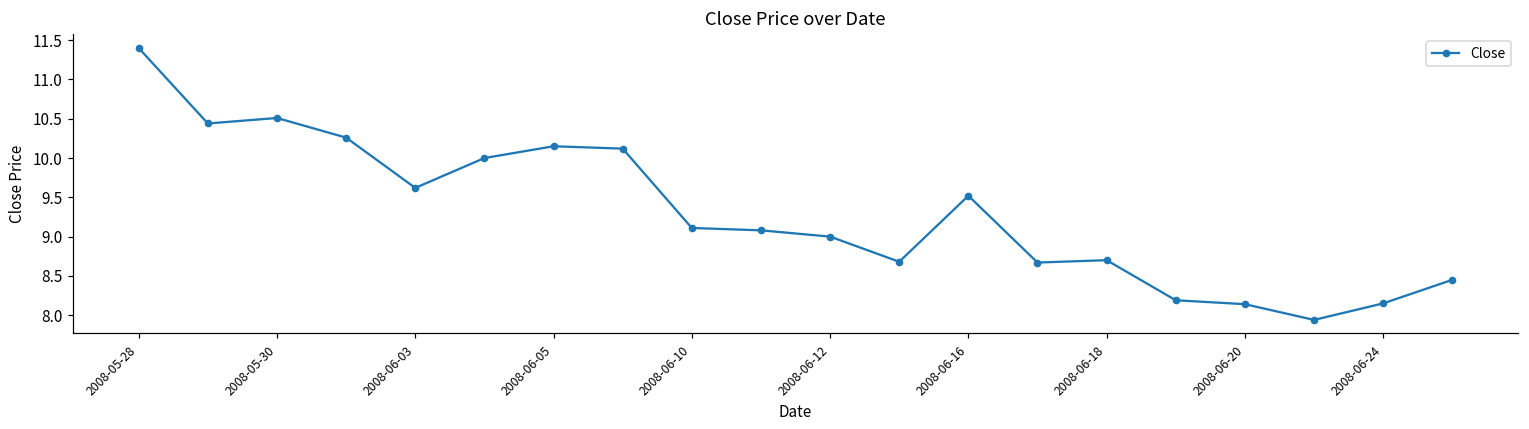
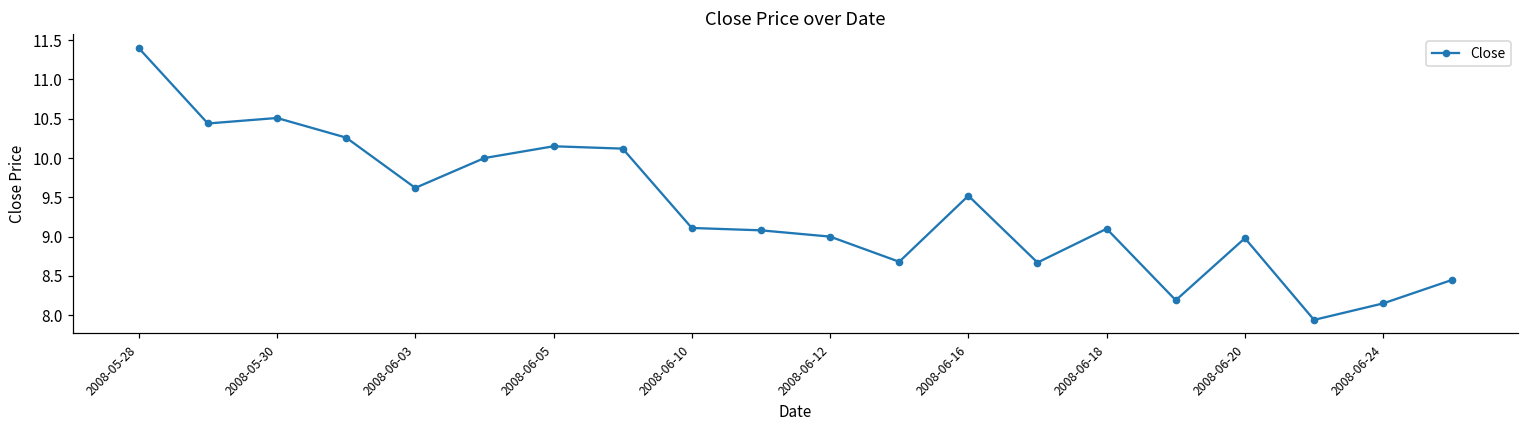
  {
    "2008-05-28": 11.4,
    "2008-05-30": 10.5,
    "2008-06-03": 9.6,
    "2008-06-05": 10.2,
    "2008-06-10": 9.1,
    "2008-06-12": 9.0,
    "2008-06-16": 9.5,
-   "2008-06-18": 8.7,
-   "2008-06-20": 8.1,
+   "2008-06-18": 9.1,
+   "2008-06-20": 9.0,
    "2008-06-24": 8.2
  }
